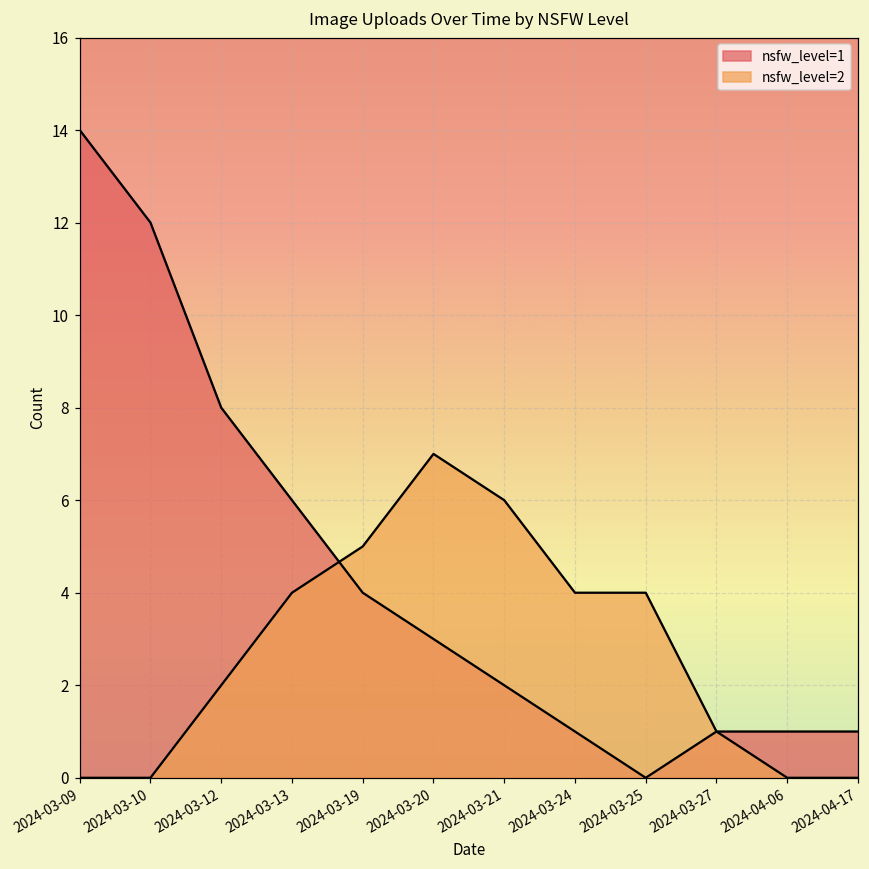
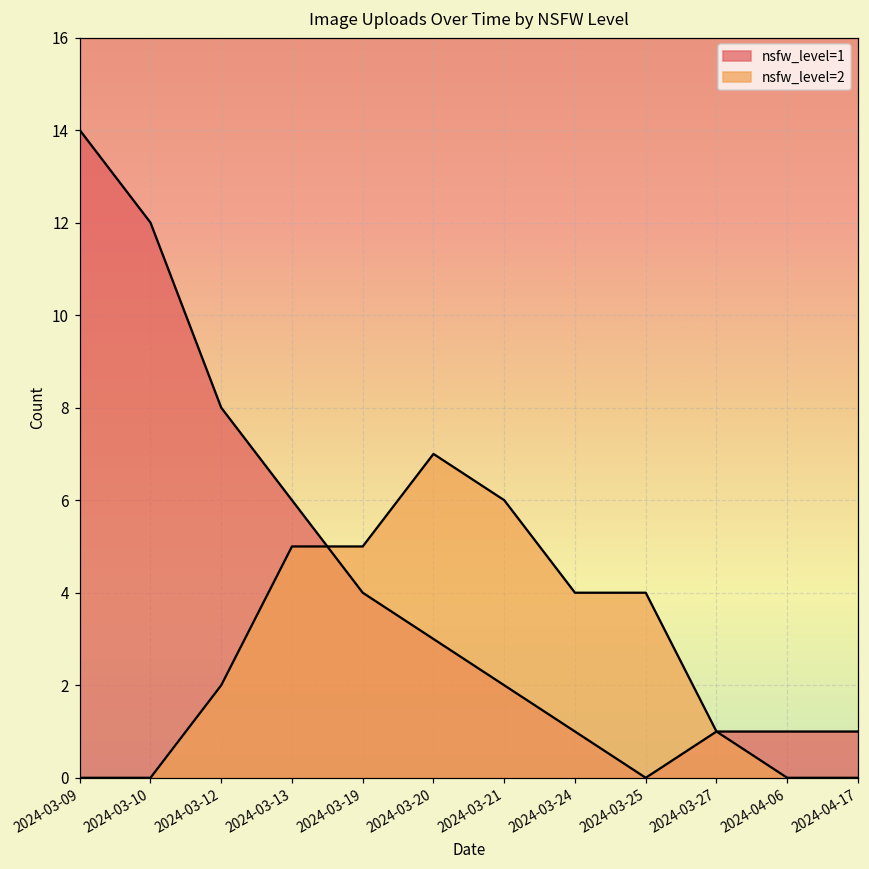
  {
    "nsfw_level=1": {
      "2024-03-09": 14,
      "2024-03-10": 12,
      "2024-03-12": 8,
      "2024-03-13": 6,
      "2024-03-19": 4,
      "2024-03-20": 3,
      "2024-03-21": 2,
      "2024-03-24": 1,
      "2024-03-25": 0,
      "2024-04-06": 1,
      "2024-04-17": 1
    },
    "nsfw_level=2": {
      "2024-03-09": 0,
      "2024-03-10": 0,
      "2024-03-12": 2,
-     "2024-03-13": 4,
+     "2024-03-13": 5,
      "2024-03-19": 5,
      "2024-03-20": 7,
      "2024-03-21": 6,
      "2024-03-24": 4,
      "2024-03-25": 4,
      "2024-04-06": 0,
      "2024-04-17": 0
    }
  }
